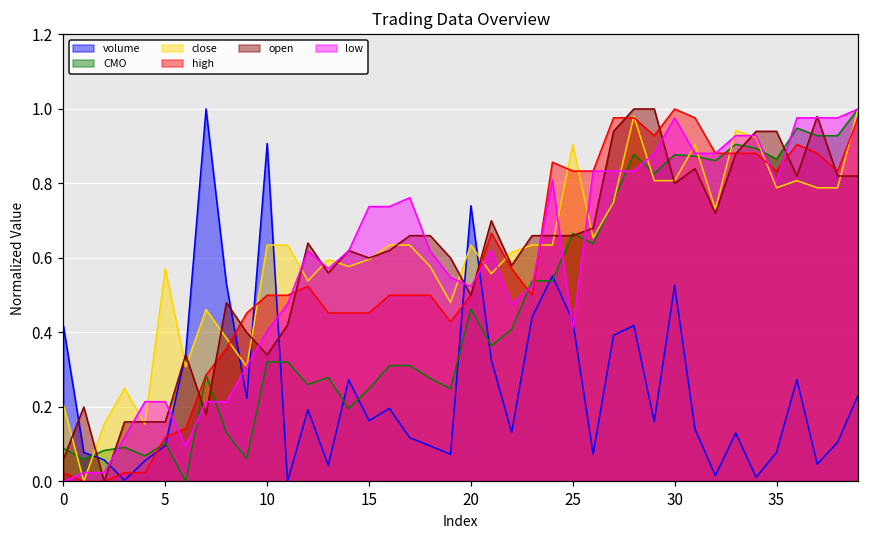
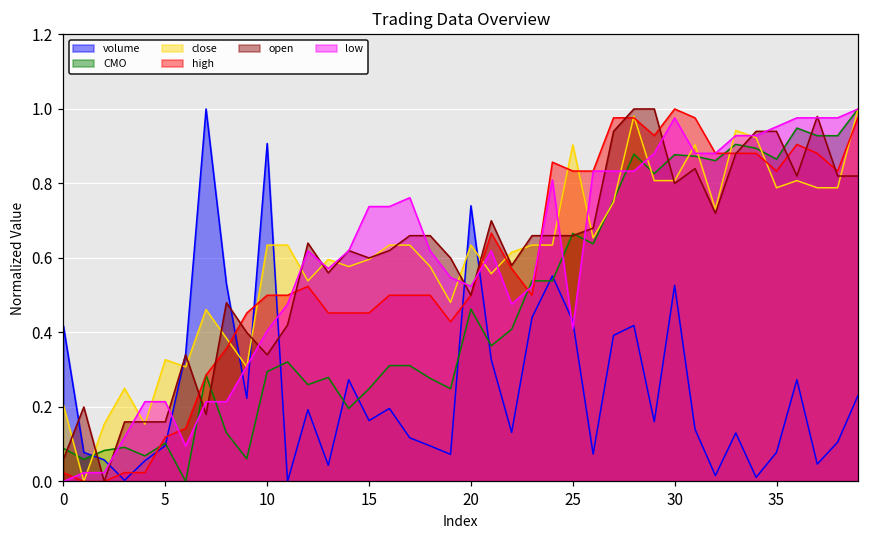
  {
    "volume": {
      "0": 0.42,
      "10": 0.91,
      "15": 0.16,
      "20": 0.74,
      "25": 0.43,
      "30": 0.53,
      "35": 0.08
    },
    "CMO": {
      "0": 0.09,
-     "10": 0.32,
+     "10": 0.29,
      "15": 0.25,
      "20": 0.46,
      "30": 0.88,
      "35": 0.87
    },
    "close": {
      "0": 0.21,
-     "5": 0.57,
+     "5": 0.33,
      "10": 0.63,
      "20": 0.63,
      "25": 0.90,
      "30": 0.81,
      "35": 0.79
    },
    "high": {
      "0": 0.02,
      "5": 0.12,
      "10": 0.50,
      "15": 0.45,
      "25": 0.83,
      "30": 1.00,
      "35": 0.83
    },
    "open": {
      "0": 0.06,
      "5": 0.16,
      "10": 0.34,
      "30": 0.80,
      "35": 0.94
    },
    "low": {
      "0": 0.00,
      "5": 0.21,
      "10": 0.40,
      "15": 0.74,
      "20": 0.52,
      "25": 0.41,
      "30": 0.98,
-     "35": 0.80
+     "35": 0.95
    }
  }
